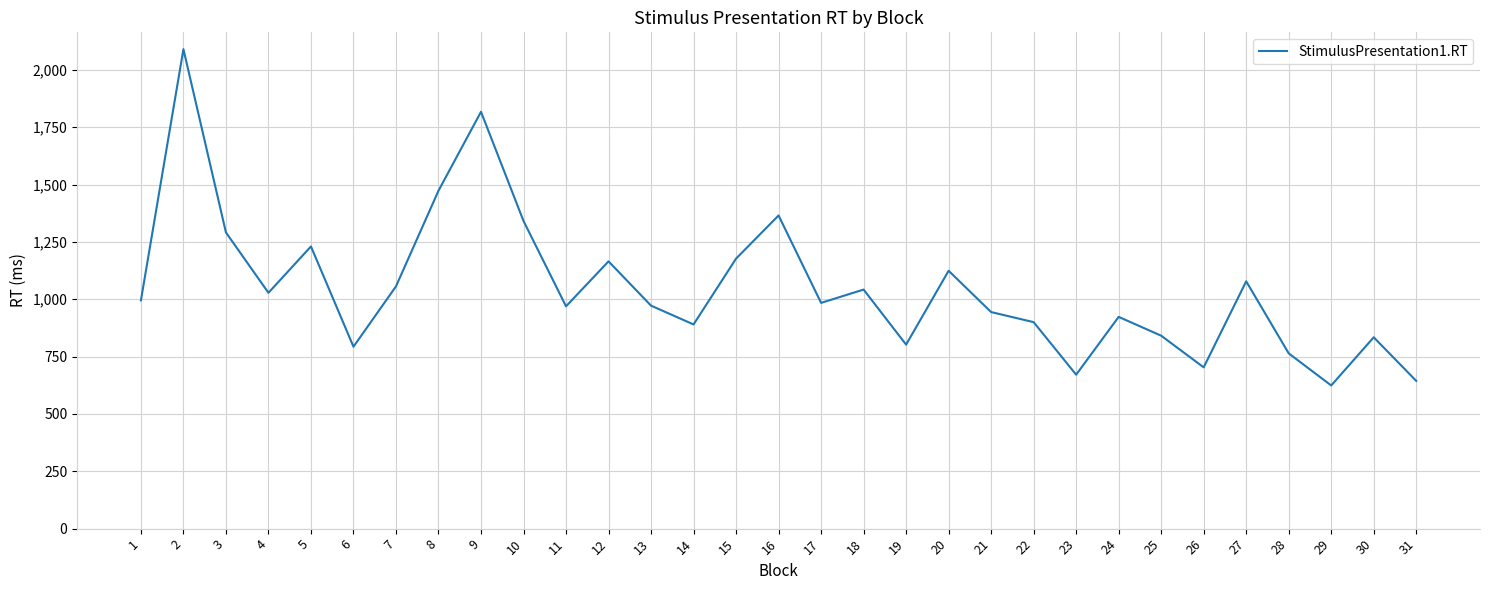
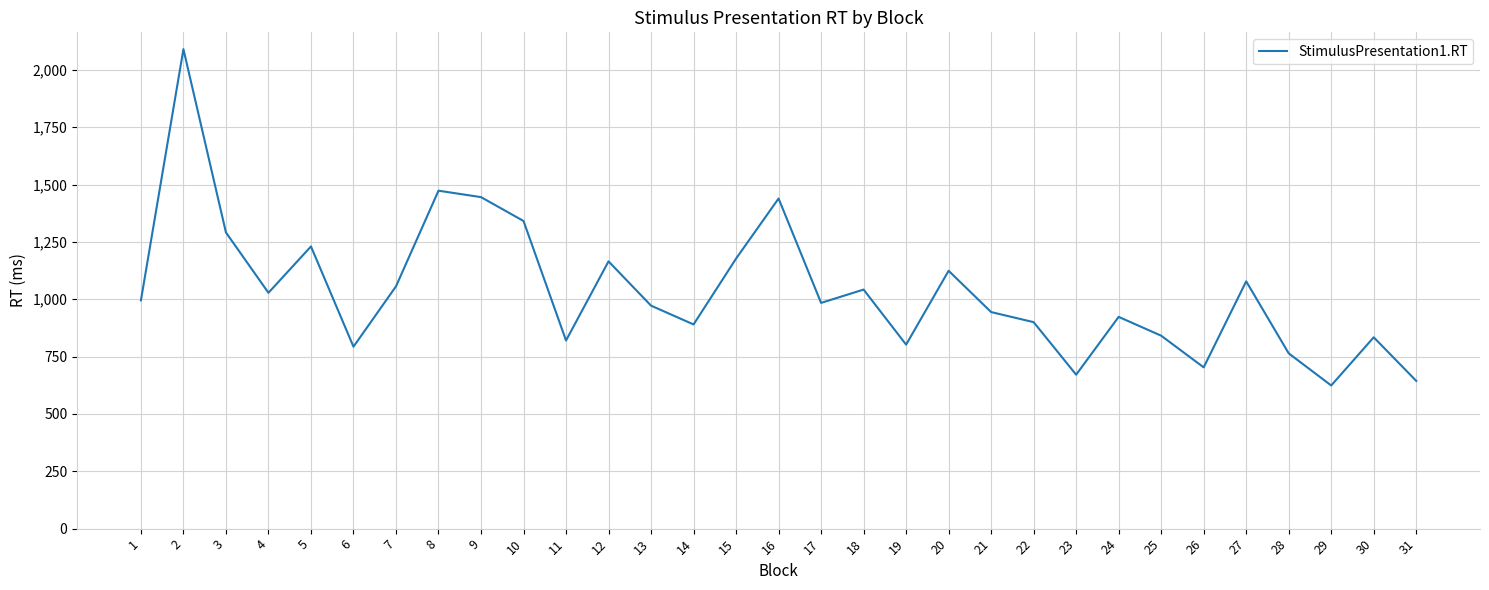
  {
    "1": "1,000",
    "2": "2,090",
    "3": "1,290",
    "4": "1,030",
    "5": "1,230",
    "6": "790",
    "7": "1,060",
    "8": "1,470",
-   "9": "1,820",
+   "9": "1,450",
    "10": "1,340",
-   "11": "970",
+   "11": "820",
    "12": "1,170",
    "13": "970",
    "14": "890",
    "15": "1,180",
-   "16": "1,370",
+   "16": "1,440",
    "17": "980",
    "18": "1,040",
    "19": "800",
    "20": "1,120",
    "21": "940",
    "22": "900",
    "23": "670",
    "24": "920",
    "25": "840",
    "26": "700",
    "27": "1,080",
    "28": "760",
    "29": "620",
    "30": "830",
    "31": "640"
  }
